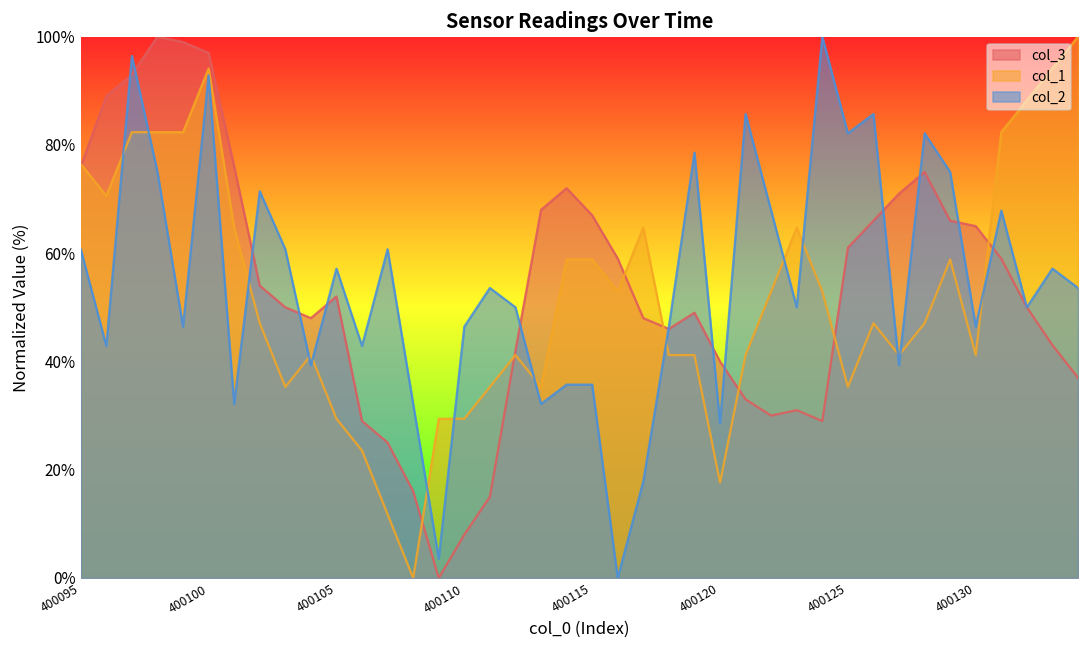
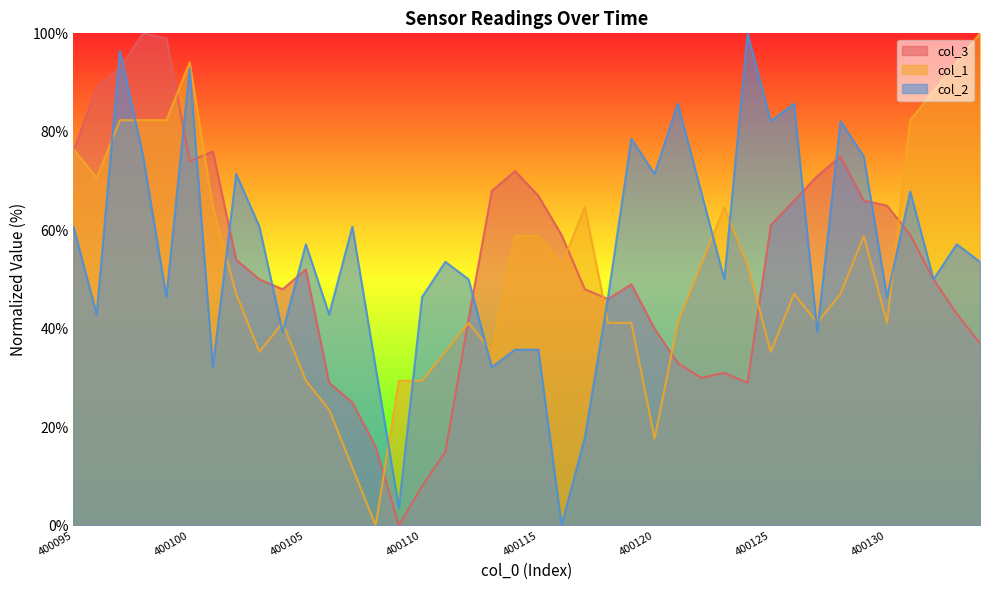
  {
    "col_3": {
-     "400100": "97%",
+     "400100": "74%",
      "400105": "52%",
      "400110": "8%",
      "400115": "67%",
      "400120": "40%",
      "400125": "61%",
      "400130": "65%"
    },
    "col_1": {
      "400100": "94%",
      "400105": "29%",
      "400110": "29%",
      "400115": "59%",
      "400120": "18%",
      "400125": "35%",
      "400130": "41%"
    },
    "col_2": {
      "400095": "61%",
      "400100": "93%",
      "400105": "57%",
      "400110": "46%",
      "400115": "36%",
-     "400120": "29%",
+     "400120": "71%",
      "400125": "82%",
      "400130": "46%"
    }
  }
